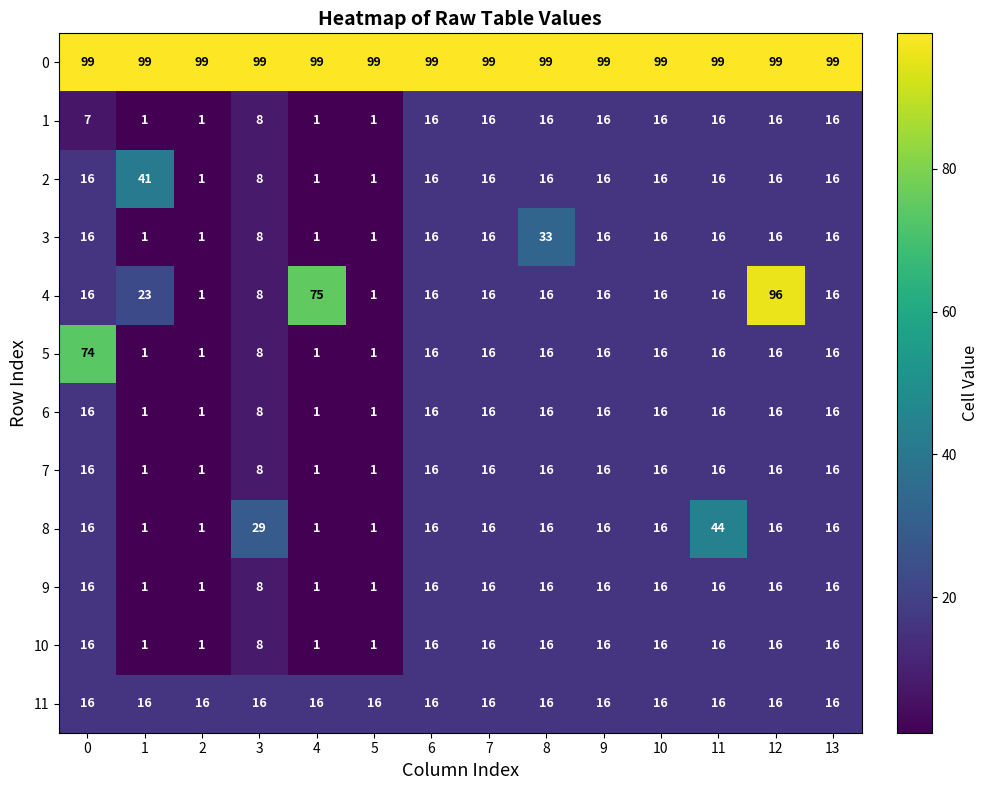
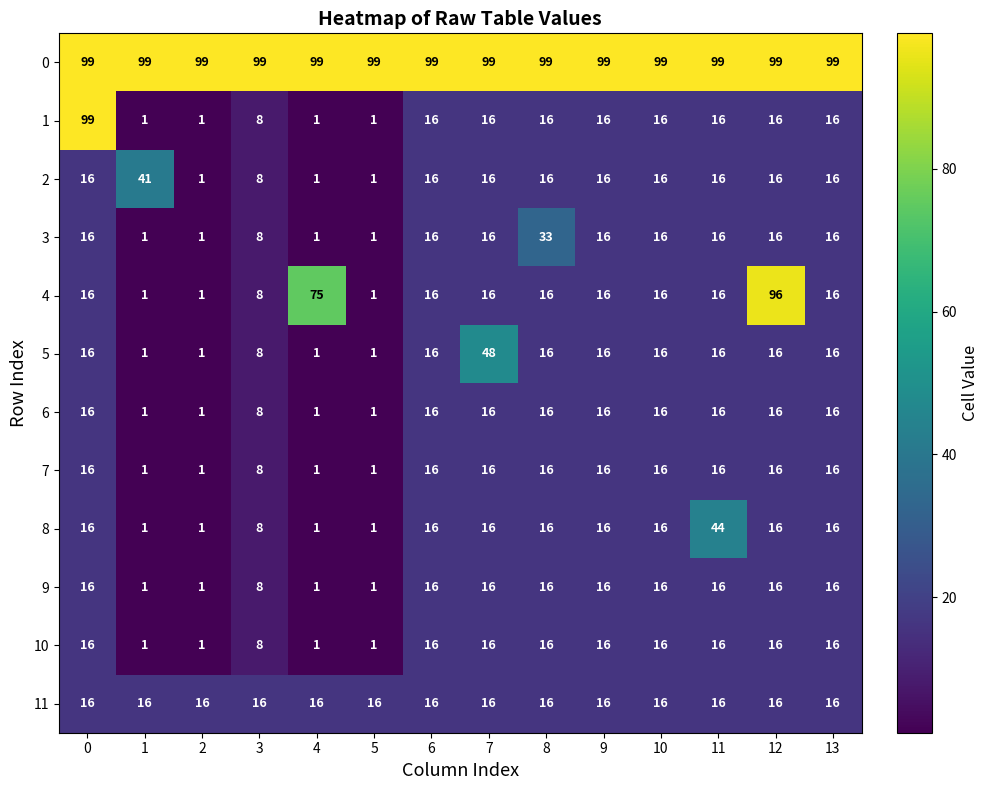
  {
    "0": {
      "0": 99,
      "1": 99,
      "2": 99,
      "3": 99,
      "4": 99,
      "5": 99,
      "6": 99,
      "7": 99,
      "8": 99,
      "9": 99,
      "10": 99,
      "11": 99,
      "12": 99,
      "13": 99
    },
    "1": {
-     "0": 7,
+     "0": 99,
      "1": 1,
      "2": 1,
      "3": 8,
      "4": 1,
      "5": 1,
      "6": 16,
      "7": 16,
      "8": 16,
      "9": 16,
      "10": 16,
      "11": 16,
      "12": 16,
      "13": 16
    },
    "2": {
      "0": 16,
      "1": 41,
      "2": 1,
      "3": 8,
      "4": 1,
      "5": 1,
      "6": 16,
      "7": 16,
      "8": 16,
      "9": 16,
      "10": 16,
      "11": 16,
      "12": 16,
      "13": 16
    },
    "3": {
      "0": 16,
      "1": 1,
      "2": 1,
      "3": 8,
      "4": 1,
      "5": 1,
      "6": 16,
      "7": 16,
      "8": 33,
      "9": 16,
      "10": 16,
      "11": 16,
      "12": 16,
      "13": 16
    },
    "4": {
      "0": 16,
-     "1": 23,
+     "1": 1,
      "2": 1,
      "3": 8,
      "4": 75,
      "5": 1,
      "6": 16,
      "7": 16,
      "8": 16,
      "9": 16,
      "10": 16,
      "11": 16,
      "12": 96,
      "13": 16
    },
    "5": {
-     "0": 74,
+     "0": 16,
      "1": 1,
      "2": 1,
      "3": 8,
      "4": 1,
      "5": 1,
      "6": 16,
-     "7": 16,
+     "7": 48,
      "8": 16,
      "9": 16,
      "10": 16,
      "11": 16,
      "12": 16,
      "13": 16
    },
    "6": {
      "0": 16,
      "1": 1,
      "2": 1,
      "3": 8,
      "4": 1,
      "5": 1,
      "6": 16,
      "7": 16,
      "8": 16,
      "9": 16,
      "10": 16,
      "11": 16,
      "12": 16,
      "13": 16
    },
    "7": {
      "0": 16,
      "1": 1,
      "2": 1,
      "3": 8,
      "4": 1,
      "5": 1,
      "6": 16,
      "7": 16,
      "8": 16,
      "9": 16,
      "10": 16,
      "11": 16,
      "12": 16,
      "13": 16
    },
    "8": {
      "0": 16,
      "1": 1,
      "2": 1,
-     "3": 29,
+     "3": 8,
      "4": 1,
      "5": 1,
      "6": 16,
      "7": 16,
      "8": 16,
      "9": 16,
      "10": 16,
      "11": 44,
      "12": 16,
      "13": 16
    },
    "9": {
      "0": 16,
      "1": 1,
      "2": 1,
      "3": 8,
      "4": 1,
      "5": 1,
      "6": 16,
      "7": 16,
      "8": 16,
      "9": 16,
      "10": 16,
      "11": 16,
      "12": 16,
      "13": 16
    },
    "10": {
      "0": 16,
      "1": 1,
      "2": 1,
      "3": 8,
      "4": 1,
      "5": 1,
      "6": 16,
      "7": 16,
      "8": 16,
      "9": 16,
      "10": 16,
      "11": 16,
      "12": 16,
      "13": 16
    },
    "11": {
      "0": 16,
      "1": 16,
      "2": 16,
      "3": 16,
      "4": 16,
      "5": 16,
      "6": 16,
      "7": 16,
      "8": 16,
      "9": 16,
      "10": 16,
      "11": 16,
      "12": 16,
      "13": 16
    }
  }
